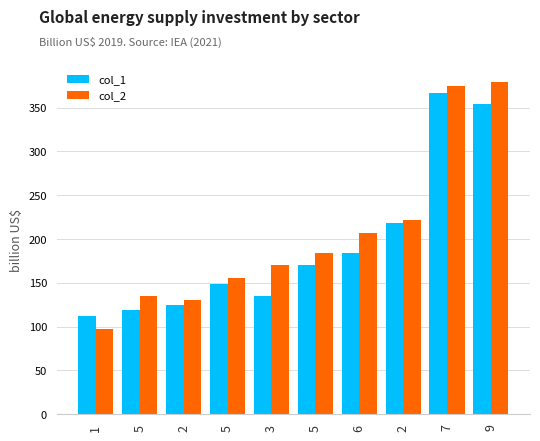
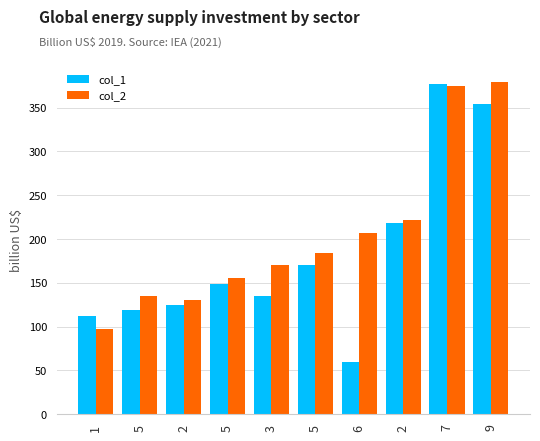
  {
    "col_1": {
      "1": 110,
      "3": 130,
-     "6": 180,
-     "7": 370,
+     "6": 60,
+     "7": 380,
      "9": 350
    },
    "col_2": {
      "1": 100,
      "3": 170,
      "6": 210,
      "7": 370,
      "9": 380
    }
  }
